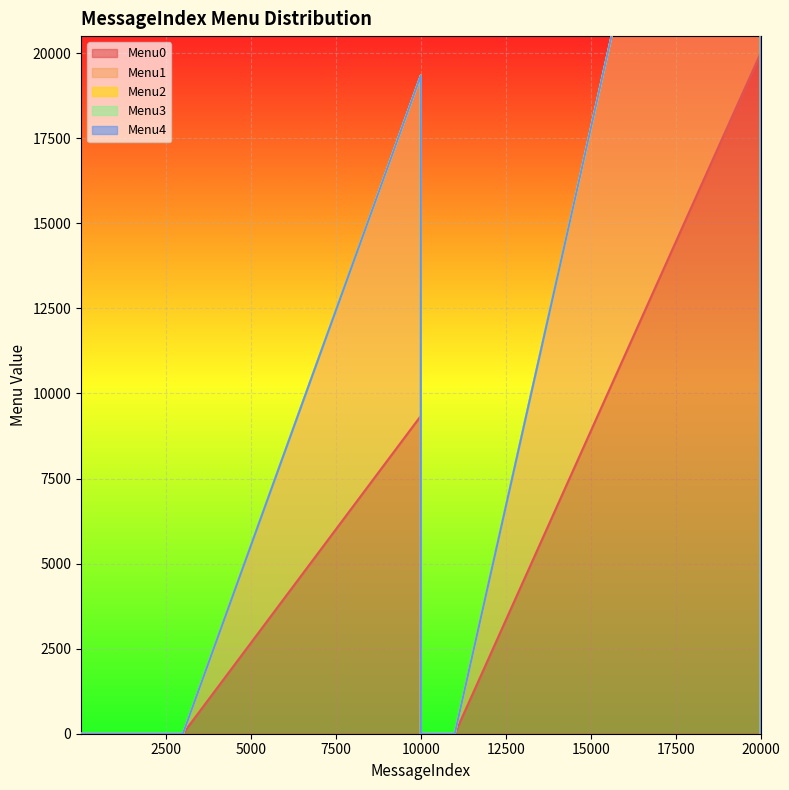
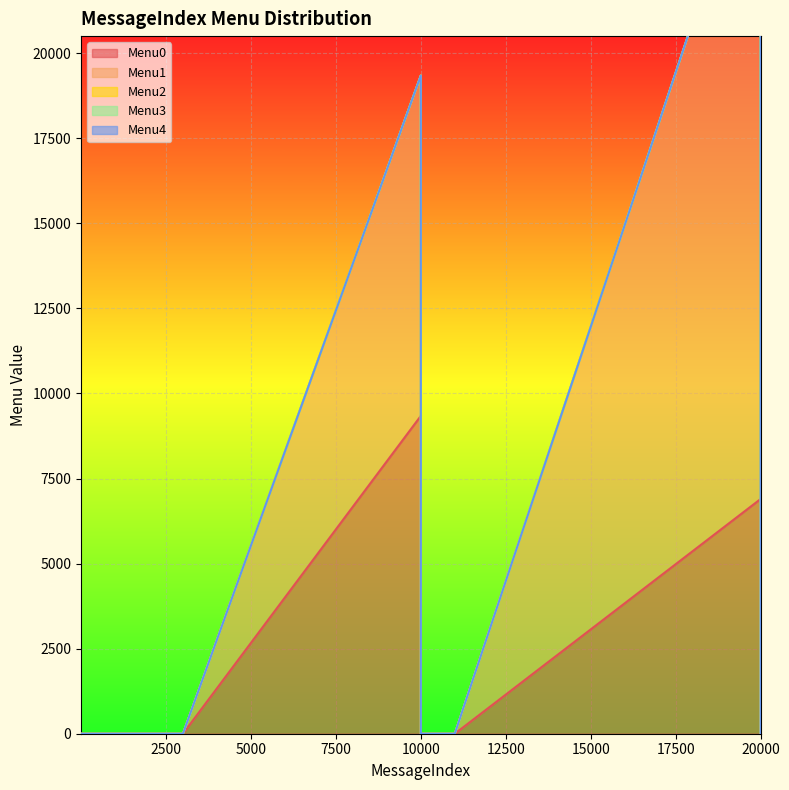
  {
    "Menu0": {
      "10000": 9300,
-     "20000": 20000
+     "20000": 6900
    }
  }
